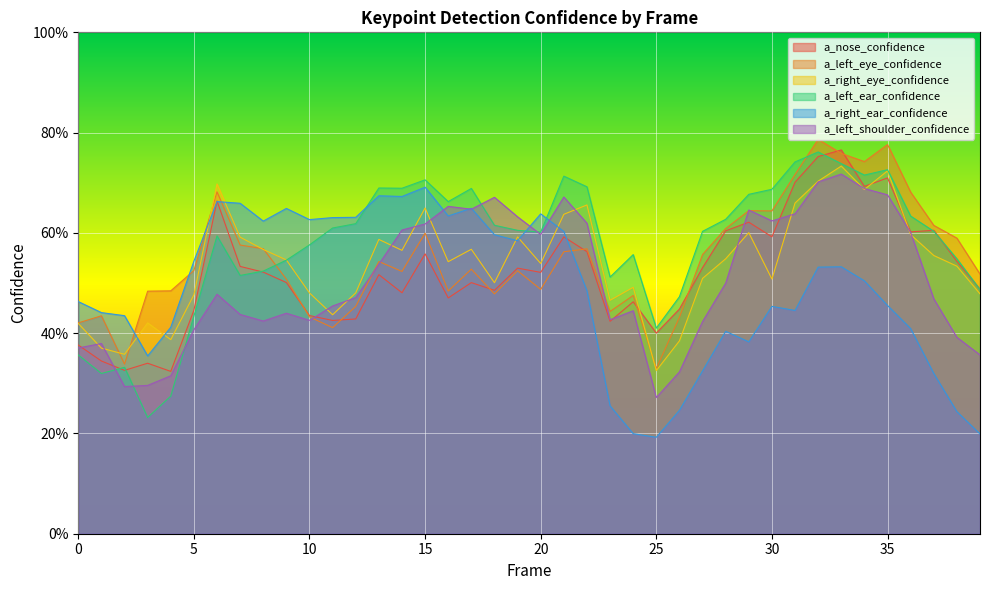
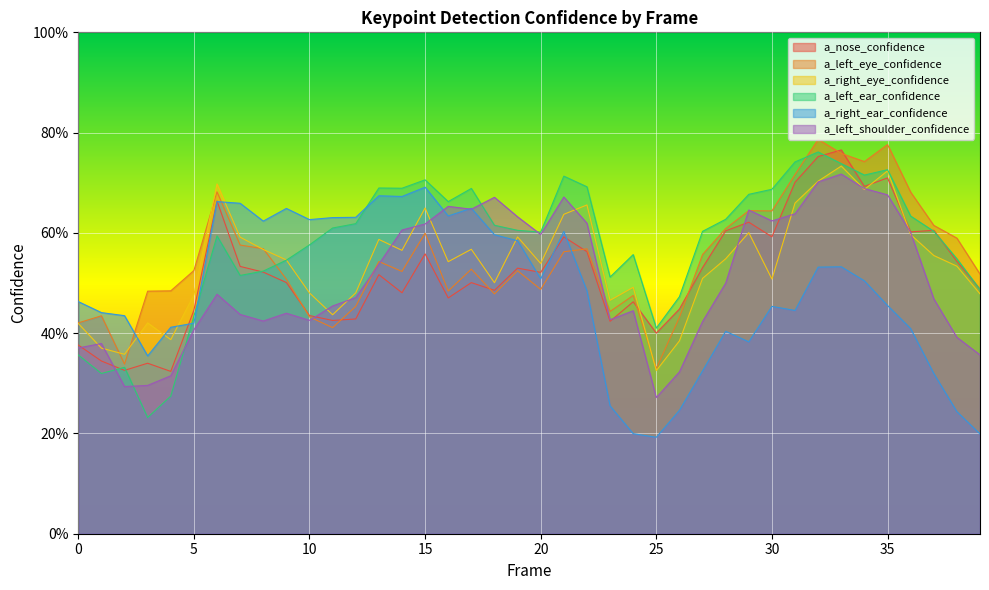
  {
    "a_left_ear_confidence": {
      "0": "36%",
      "5": "43%",
      "10": "58%",
      "15": "71%",
      "25": "41%",
      "30": "69%"
    },
    "a_right_ear_confidence": {
      "0": "46%",
-     "5": "54%",
+     "5": "42%",
      "10": "63%",
      "15": "69%",
-     "20": "64%",
+     "20": "51%",
      "25": "19%",
      "30": "45%",
      "35": "46%"
    },
    "a_left_shoulder_confidence": {
      "0": "37%",
      "5": "41%",
      "10": "43%",
      "15": "62%",
      "25": "27%",
      "30": "62%",
      "35": "68%"
    }
  }
